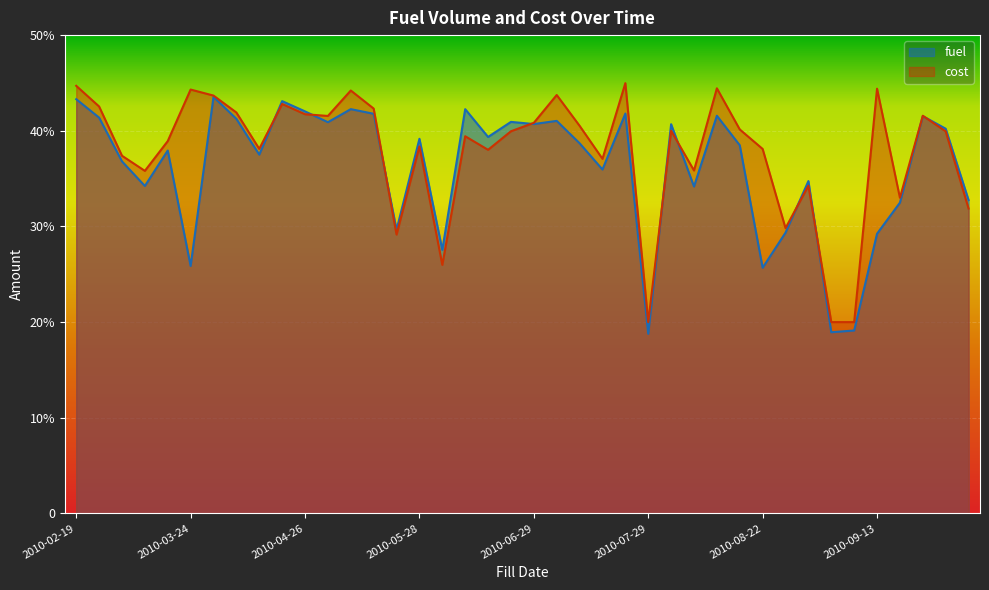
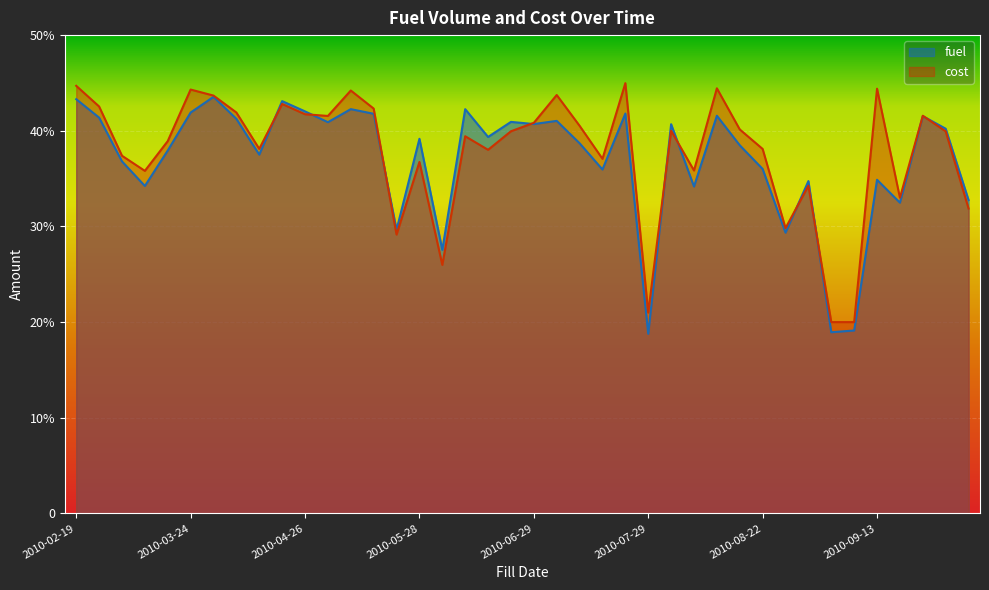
  {
    "fuel": {
      "2010-02-19": "43%",
-     "2010-03-24": "26%",
+     "2010-03-24": "42%",
      "2010-04-26": "42%",
      "2010-05-28": "39%",
      "2010-07-29": "19%",
-     "2010-08-22": "26%",
-     "2010-09-13": "29%"
+     "2010-08-22": "36%",
+     "2010-09-13": "35%"
    },
    "cost": {
      "2010-02-19": "45%",
      "2010-03-24": "44%",
      "2010-04-26": "42%",
-     "2010-05-28": "38%",
-     "2010-07-29": "20%",
+     "2010-05-28": "37%",
+     "2010-07-29": "21%",
      "2010-08-22": "38%",
      "2010-09-13": "44%"
    }
  }
